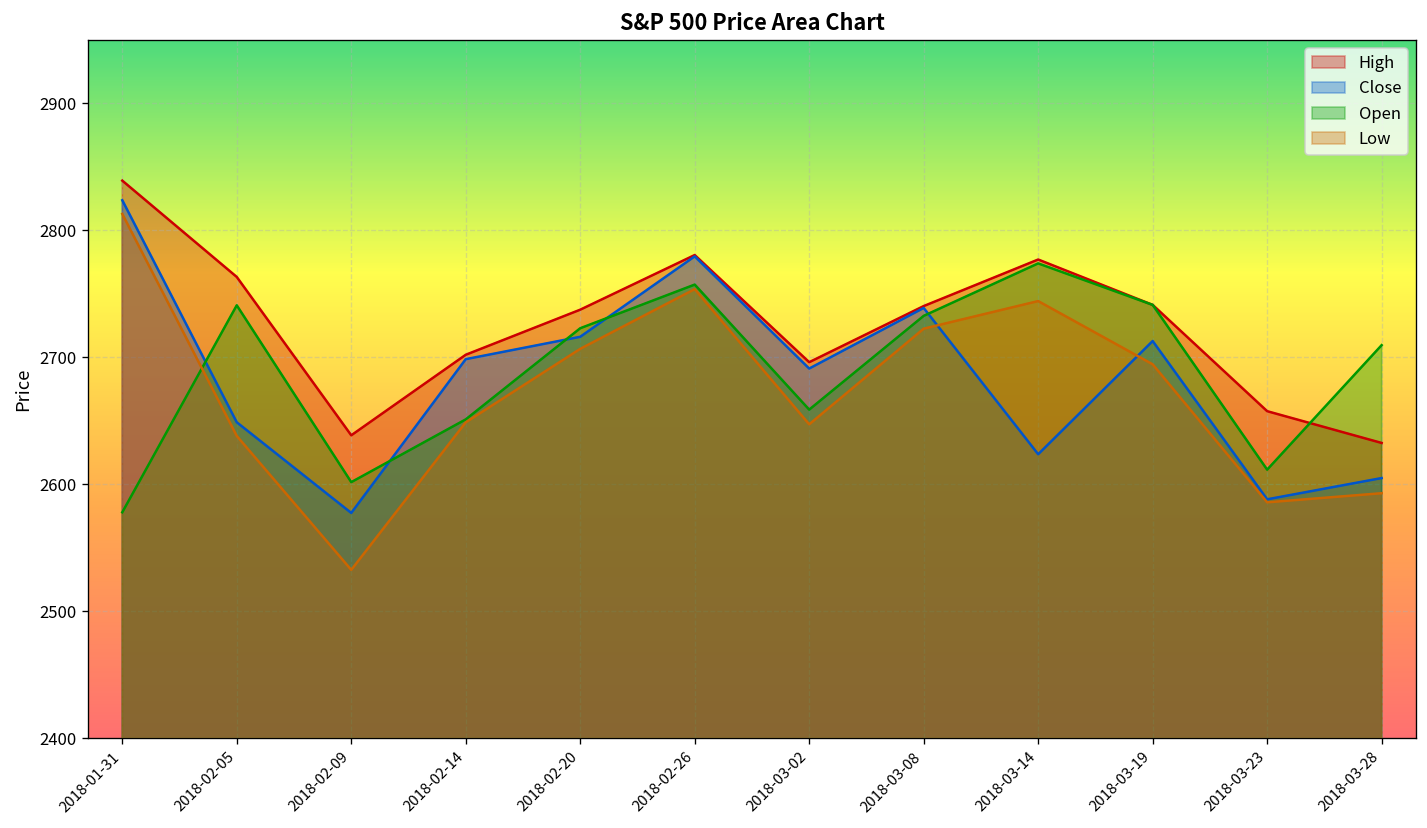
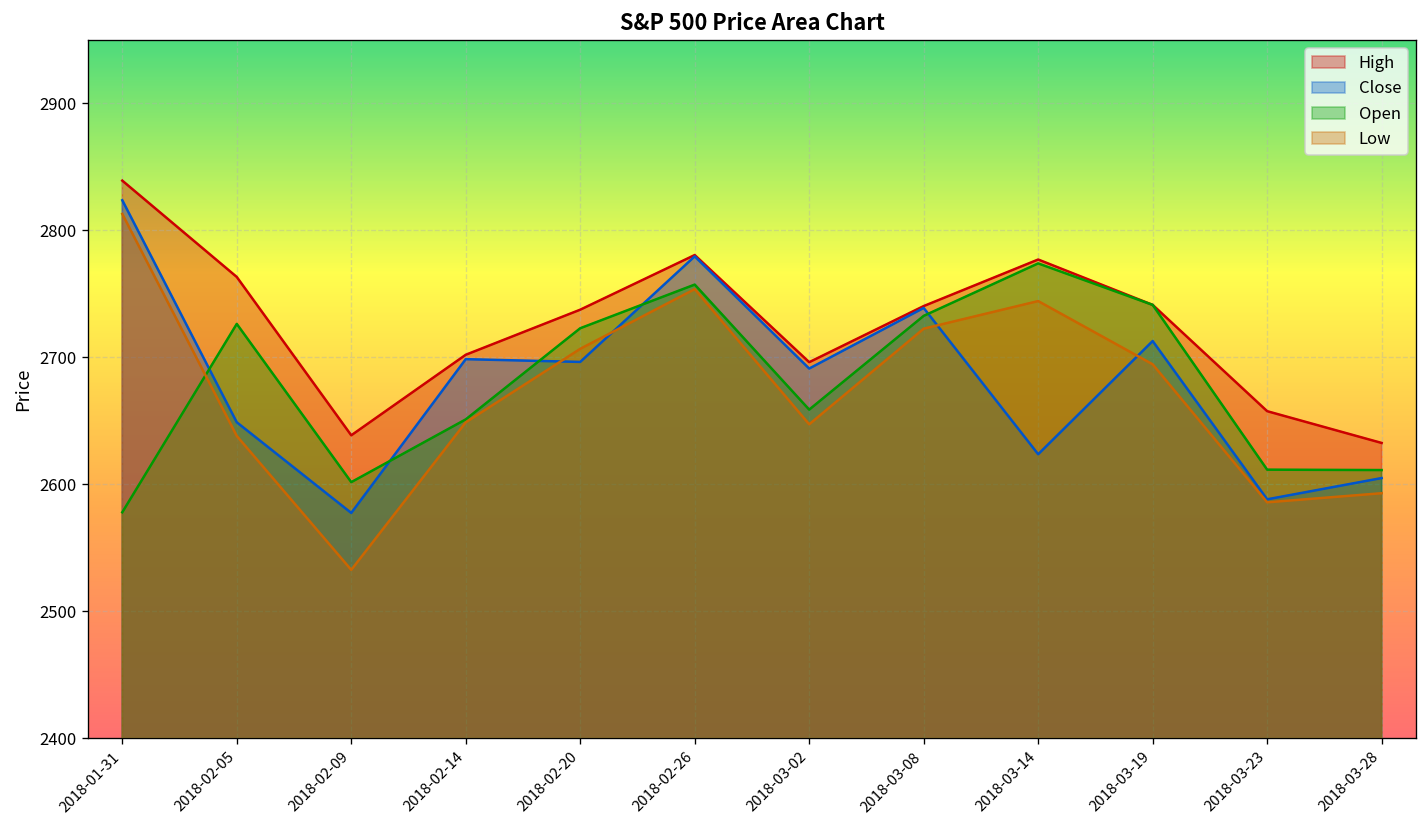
  {
    "Close": {
      "2018-01-31": 2824,
      "2018-02-05": 2649,
      "2018-02-09": 2578,
      "2018-02-14": 2699,
-     "2018-02-20": 2716,
+     "2018-02-20": 2696,
      "2018-03-02": 2691,
      "2018-03-14": 2624,
      "2018-03-19": 2713,
      "2018-03-28": 2605
    },
    "Open": {
      "2018-01-31": 2578,
-     "2018-02-05": 2741,
+     "2018-02-05": 2726,
      "2018-02-09": 2602,
      "2018-02-20": 2723,
      "2018-02-26": 2757,
      "2018-03-02": 2659,
      "2018-03-08": 2733,
      "2018-03-14": 2774,
      "2018-03-23": 2612,
-     "2018-03-28": 2710
+     "2018-03-28": 2611
    }
  }
